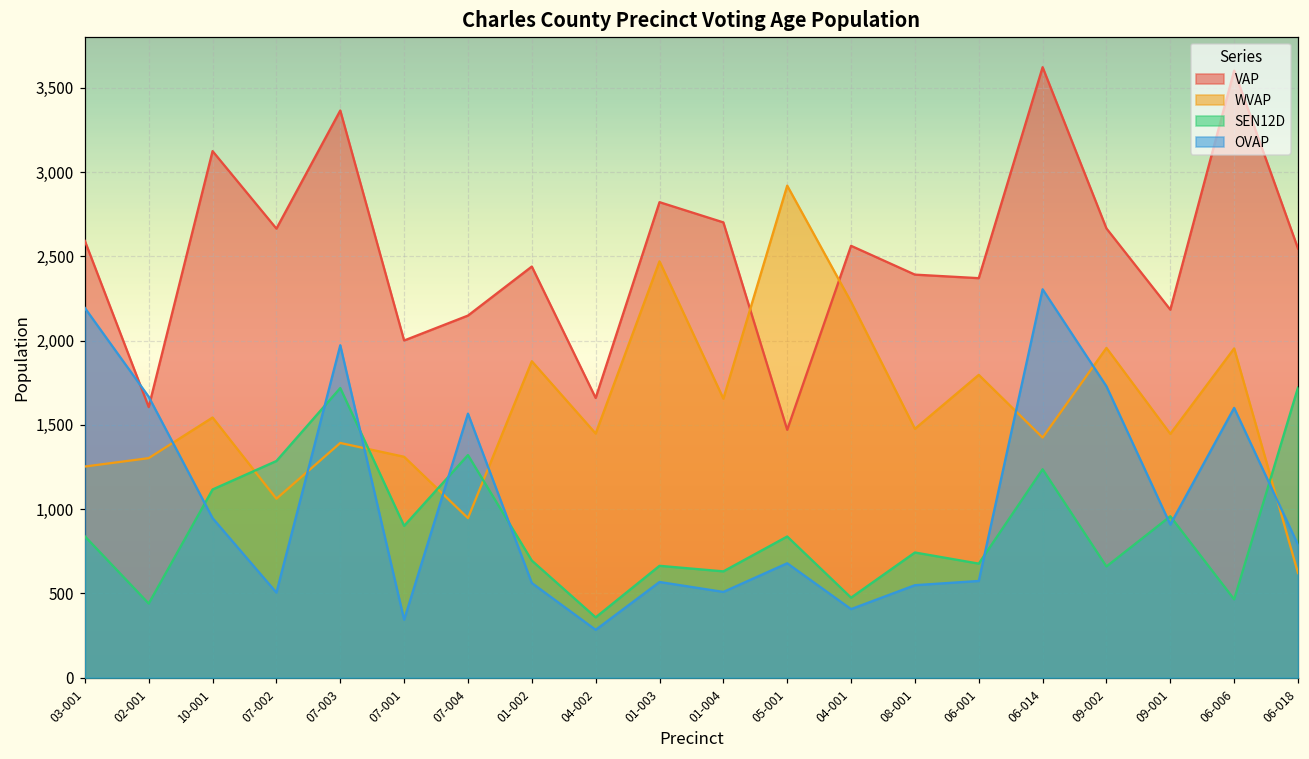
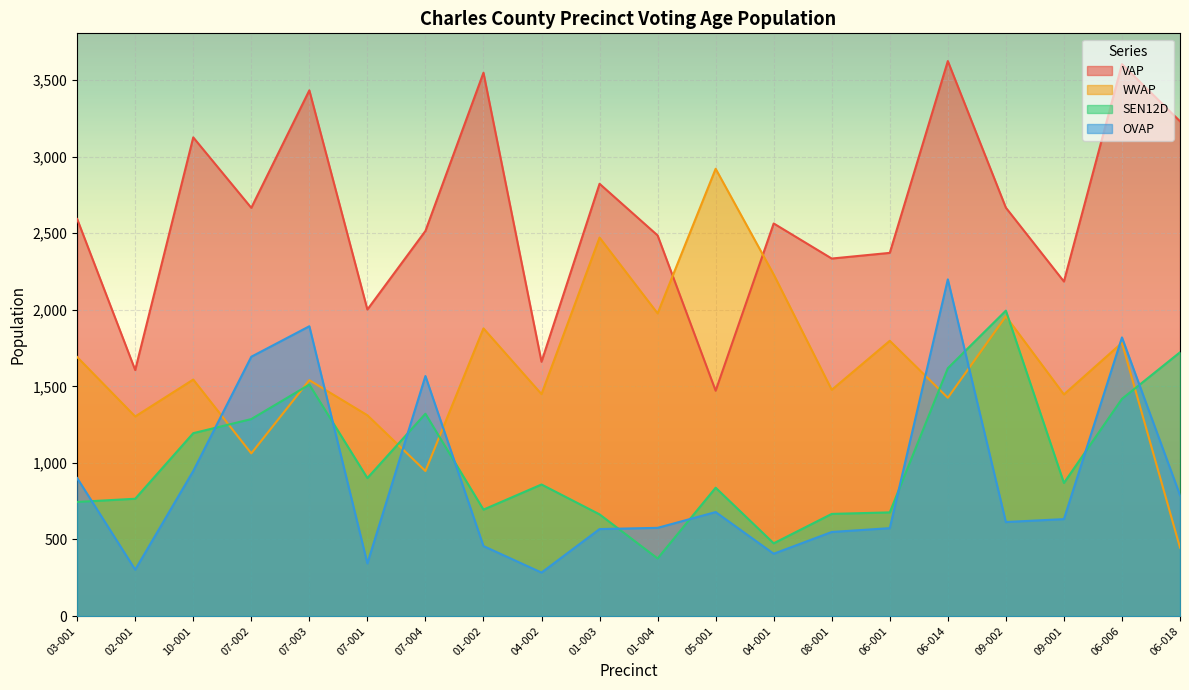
  {
    "VAP": {
      "03-001": "2,590",
      "02-001": "1,610",
      "10-001": "3,130",
      "07-002": "2,670",
-     "07-003": "3,370",
+     "07-003": "3,430",
      "07-001": "2,000",
-     "07-004": "2,150",
-     "01-002": "2,440",
+     "07-004": "2,510",
+     "01-002": "3,550",
      "04-002": "1,660",
      "01-003": "2,820",
-     "01-004": "2,700",
+     "01-004": "2,490",
      "05-001": "1,470",
      "04-001": "2,560",
-     "08-001": "2,390",
+     "08-001": "2,330",
      "06-001": "2,370",
      "06-014": "3,620",
      "09-002": "2,670",
      "09-001": "2,180",
-     "06-018": "2,550"
+     "06-018": "3,230"
    },
    "WVAP": {
-     "03-001": "1,250",
+     "03-001": "1,690",
      "02-001": "1,300",
      "10-001": "1,540",
      "07-002": "1,060",
-     "07-003": "1,390",
+     "07-003": "1,540",
      "07-001": "1,310",
      "07-004": "950",
      "01-002": "1,880",
      "04-002": "1,450",
      "01-003": "2,470",
-     "01-004": "1,660",
+     "01-004": "1,980",
      "05-001": "2,920",
      "04-001": "2,230",
      "08-001": "1,480",
      "06-001": "1,800",
      "06-014": "1,430",
      "09-002": "1,960",
      "09-001": "1,450",
-     "06-006": "1,950",
-     "06-018": "620"
+     "06-006": "1,780",
+     "06-018": "450"
    },
    "SEN12D": {
-     "03-001": "840",
-     "02-001": "440",
-     "10-001": "1,120",
+     "03-001": "750",
+     "02-001": "770",
+     "10-001": "1,190",
      "07-002": "1,290",
-     "07-003": "1,720",
+     "07-003": "1,510",
      "07-001": "900",
      "07-004": "1,320",
      "01-002": "700",
-     "04-002": "360",
+     "04-002": "860",
      "01-003": "660",
-     "01-004": "630",
+     "01-004": "380",
      "05-001": "840",
      "04-001": "480",
-     "08-001": "740",
+     "08-001": "670",
      "06-001": "680",
-     "06-014": "1,240",
-     "09-002": "660",
-     "09-001": "960",
-     "06-006": "470",
+     "06-014": "1,620",
+     "09-002": "1,990",
+     "09-001": "870",
+     "06-006": "1,420",
      "06-018": "1,720"
    },
    "OVAP": {
-     "03-001": "2,190",
-     "02-001": "1,670",
+     "03-001": "900",
+     "02-001": "300",
      "10-001": "950",
-     "07-002": "510",
-     "07-003": "1,970",
+     "07-002": "1,690",
+     "07-003": "1,890",
      "07-001": "340",
      "07-004": "1,570",
-     "01-002": "560",
+     "01-002": "460",
      "04-002": "280",
      "01-003": "570",
-     "01-004": "510",
+     "01-004": "580",
      "05-001": "680",
      "04-001": "410",
      "08-001": "550",
      "06-001": "570",
-     "06-014": "2,310",
-     "09-002": "1,730",
-     "09-001": "910",
-     "06-006": "1,600",
+     "06-014": "2,200",
+     "09-002": "610",
+     "09-001": "630",
+     "06-006": "1,820",
      "06-018": "790"
    }
  }
